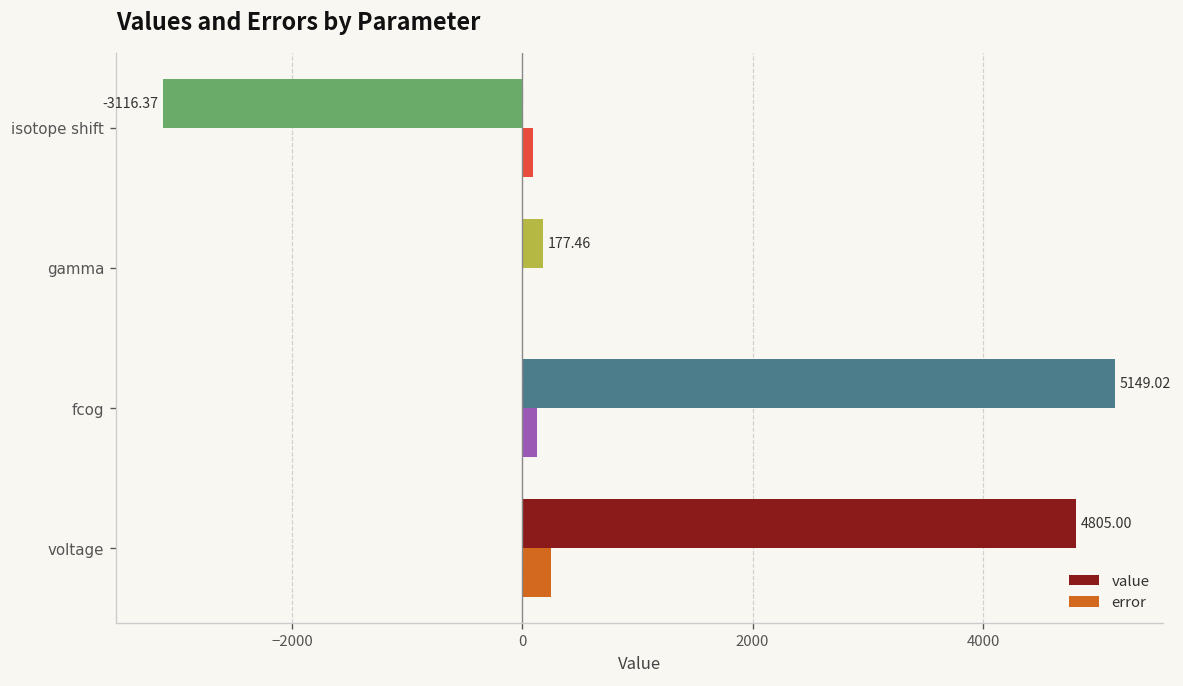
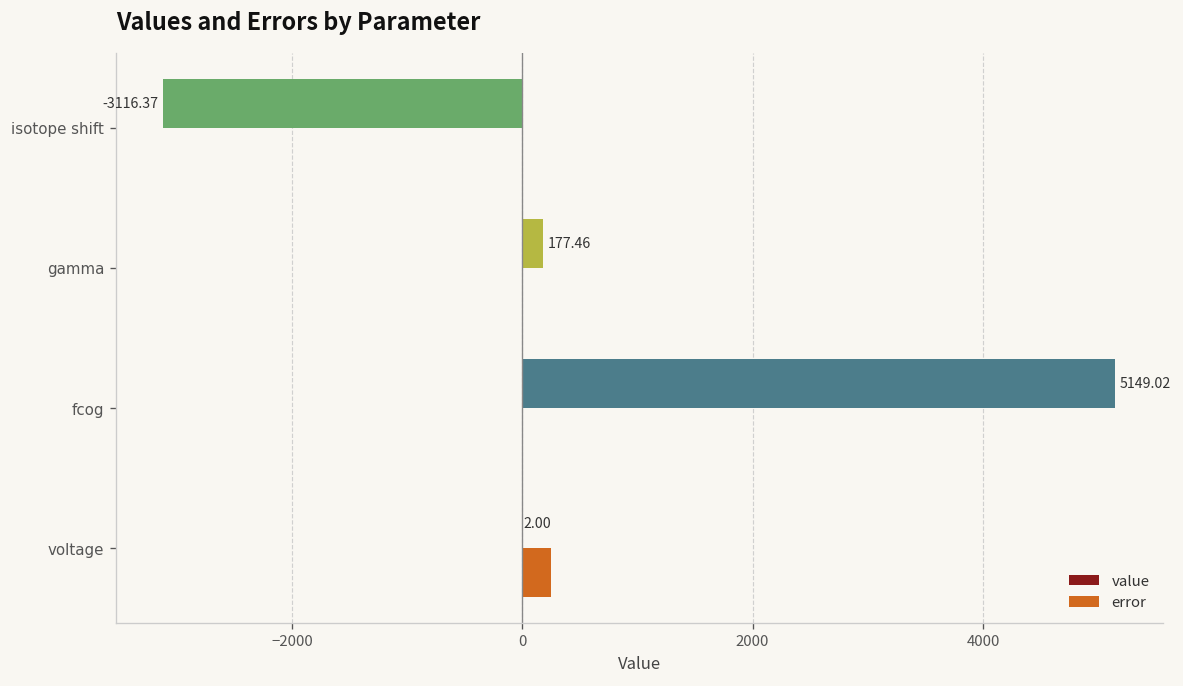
  {
    "value": {
      "isotope shift": -3116.37,
      "gamma": 177.46,
      "fcog": 5149.02,
-     "voltage": 4805.00
+     "voltage": 2.00
    },
    "error": {
-     "isotope shift": 100,
-     "fcog": 100,
+     "isotope shift": 0,
+     "fcog": 0,
      "voltage": 200
    }
  }
